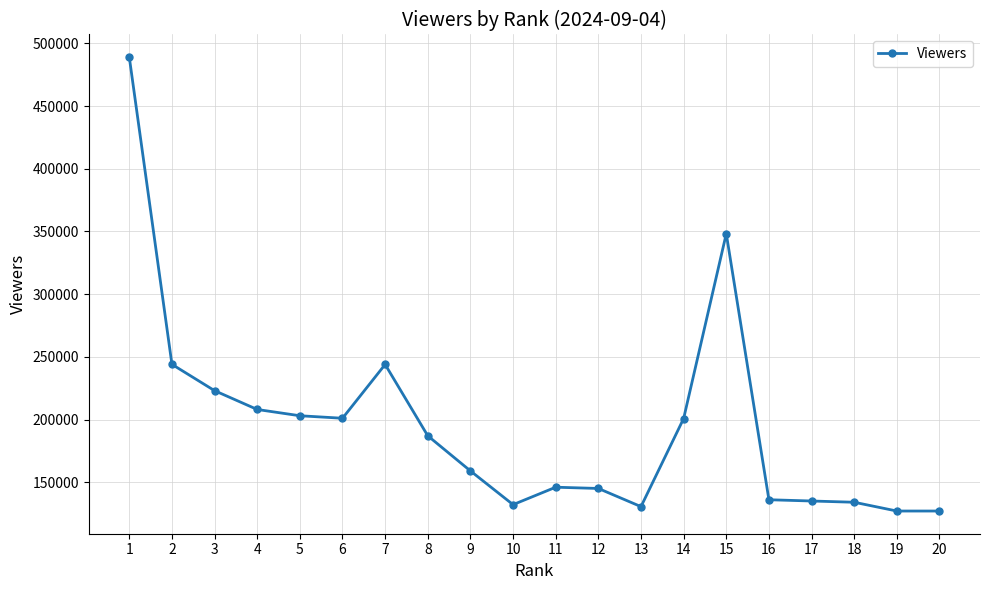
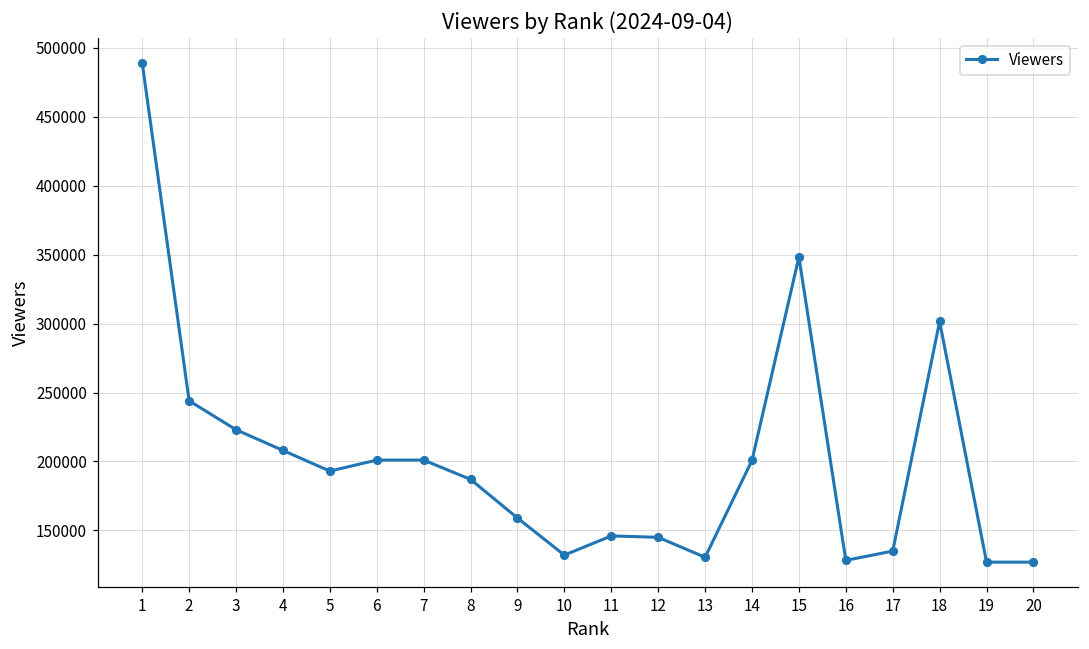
  {
    "1": 489000,
    "2": 244000,
    "3": 223000,
    "4": 208000,
-   "5": 203000,
+   "5": 193000,
    "6": 201000,
-   "7": 244000,
+   "7": 201000,
    "8": 187000,
    "9": 159000,
    "10": 132000,
    "11": 146000,
    "12": 145000,
    "13": 131000,
    "14": 201000,
    "15": 348000,
-   "16": 136000,
+   "16": 128000,
    "17": 135000,
-   "18": 134000,
+   "18": 301000,
    "19": 127000,
    "20": 127000
  }
